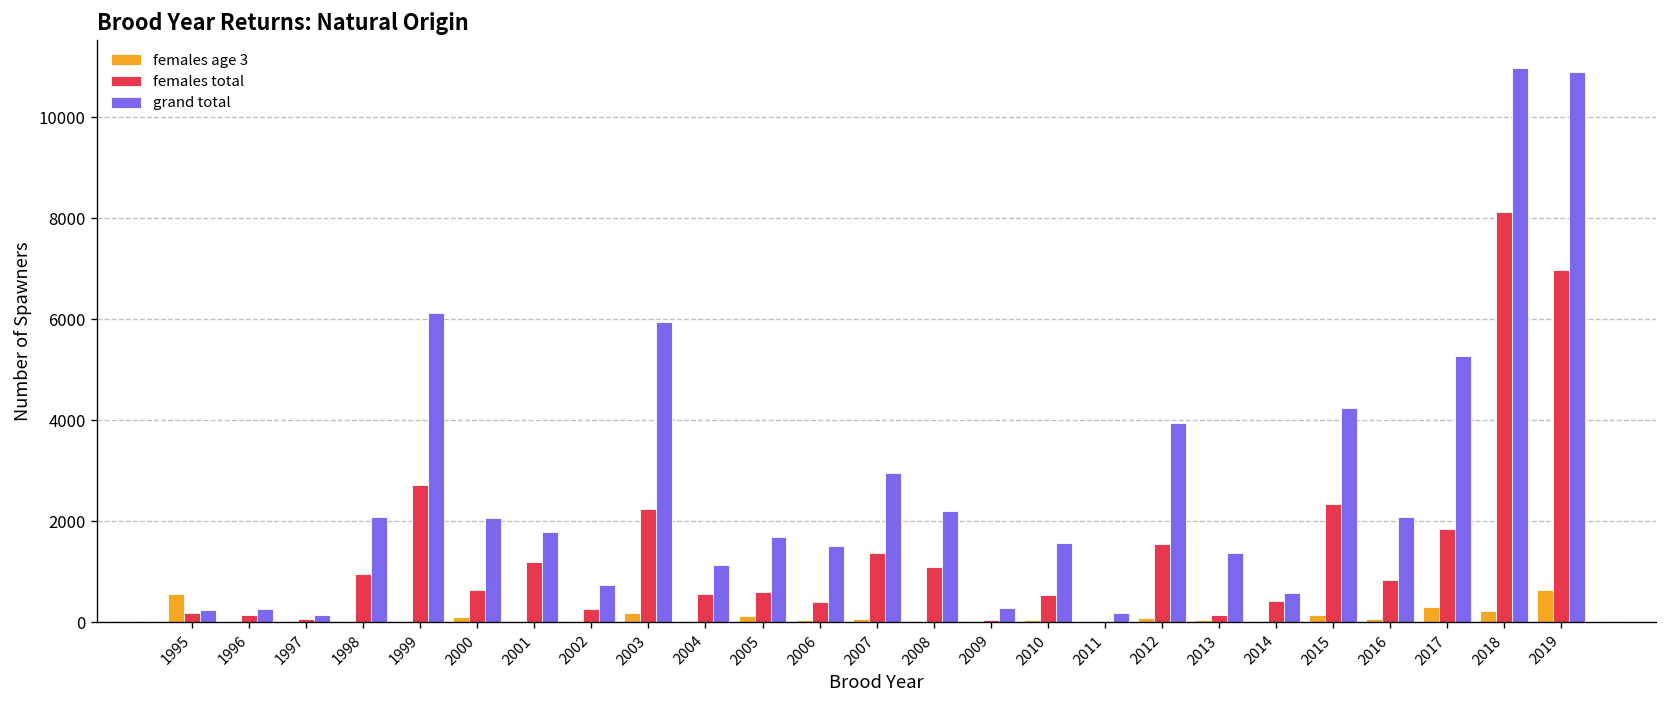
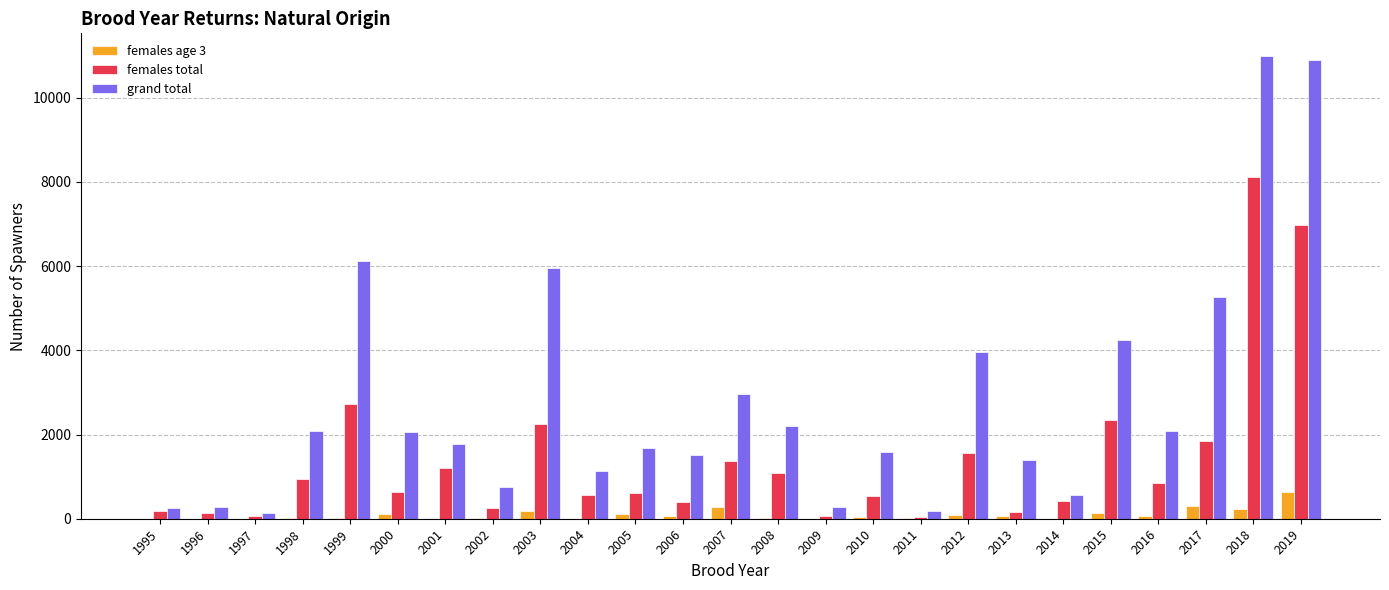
  {
    "females age 3": {
-     "1995": 600,
+     "1995": 0,
      "1996": 0,
      "2000": 100,
      "2001": 0,
      "2003": 200,
      "2004": 0,
      "2005": 100,
-     "2007": 100,
+     "2007": 300,
      "2012": 100,
      "2014": 0,
      "2015": 100,
      "2016": 100,
      "2017": 300,
      "2018": 200,
      "2019": 600
    },
    "females total": {
      "1995": 200,
      "1996": 100,
      "1997": 100,
      "1998": 1000,
      "1999": 2700,
      "2000": 600,
      "2001": 1200,
      "2002": 300,
      "2003": 2200,
      "2004": 600,
      "2005": 600,
      "2006": 400,
      "2007": 1400,
      "2008": 1100,
      "2010": 600,
      "2012": 1600,
      "2013": 200,
      "2014": 400,
      "2015": 2300,
      "2016": 800,
      "2017": 1900,
      "2018": 8100,
      "2019": 7000
    },
    "grand total": {
      "1995": 200,
      "1996": 300,
      "1997": 100,
      "1998": 2100,
      "1999": 6100,
      "2000": 2100,
      "2001": 1800,
      "2002": 700,
      "2003": 6000,
      "2004": 1100,
      "2005": 1700,
      "2006": 1500,
      "2007": 3000,
      "2008": 2200,
      "2009": 300,
      "2010": 1600,
      "2011": 200,
      "2012": 4000,
      "2013": 1400,
      "2014": 600,
      "2015": 4200,
      "2016": 2100,
      "2017": 5300,
      "2018": 11000,
      "2019": 10900
    }
  }
